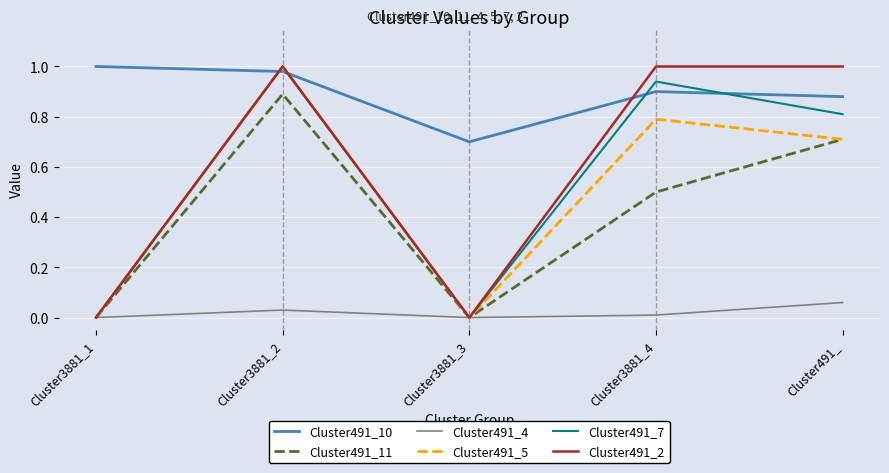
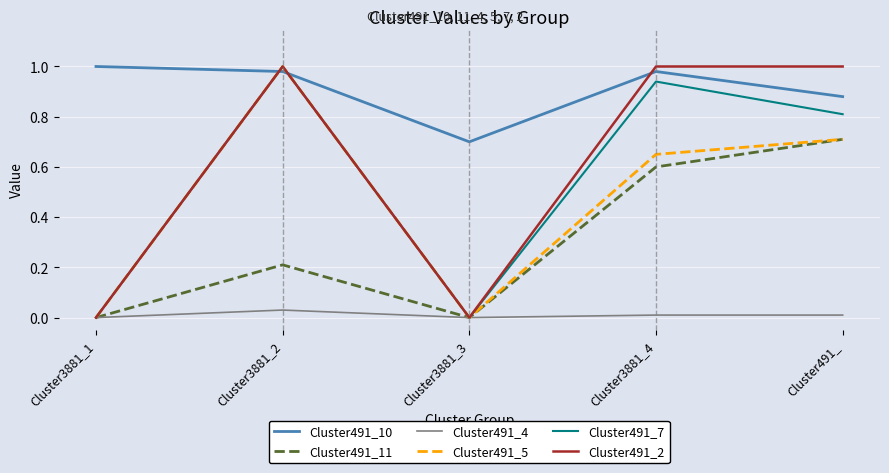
  {
    "Cluster491_10": {
      "Cluster3881_1": 1.00,
      "Cluster3881_2": 0.98,
      "Cluster3881_3": 0.70,
-     "Cluster3881_4": 0.90,
+     "Cluster3881_4": 0.98,
      "Cluster491_": 0.88
    },
    "Cluster491_11": {
-     "Cluster3881_2": 0.89,
-     "Cluster3881_4": 0.5
+     "Cluster3881_2": 0.21,
+     "Cluster3881_4": 0.6
    },
    "Cluster491_4": {
      "Cluster3881_2": 0.03,
      "Cluster3881_4": 0.01,
-     "Cluster491_": 0.06
+     "Cluster491_": 0.01
    },
    "Cluster491_5": {
-     "Cluster3881_4": 0.79
+     "Cluster3881_4": 0.65
    },
    "Cluster491_7": {
      "Cluster3881_4": 0.94,
      "Cluster491_": 0.81
    },
    "Cluster491_2": {
      "Cluster3881_4": 1.00,
      "Cluster491_": 1.00
    }
  }
